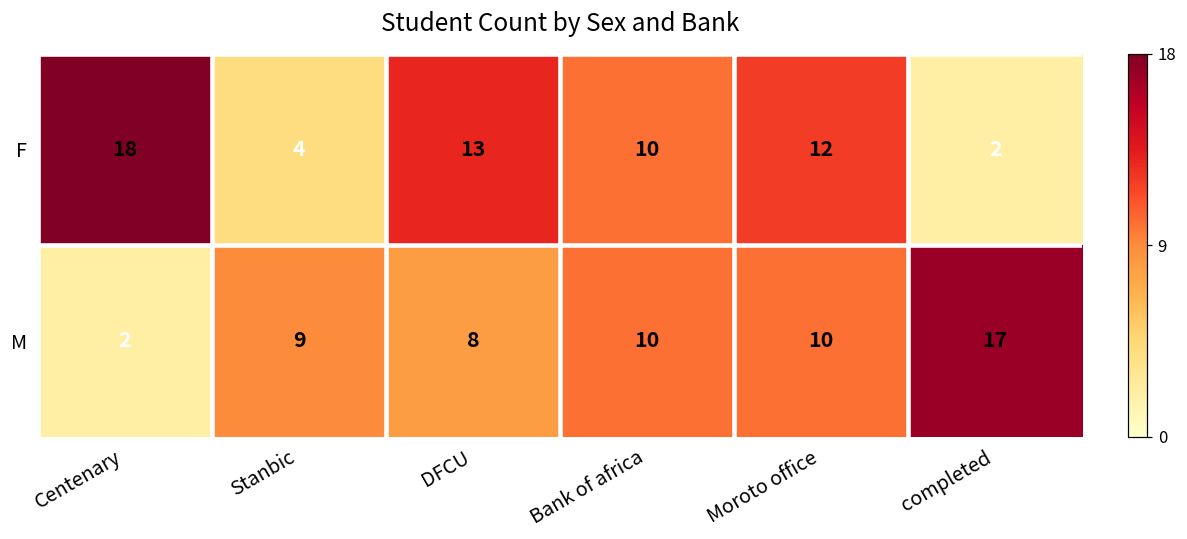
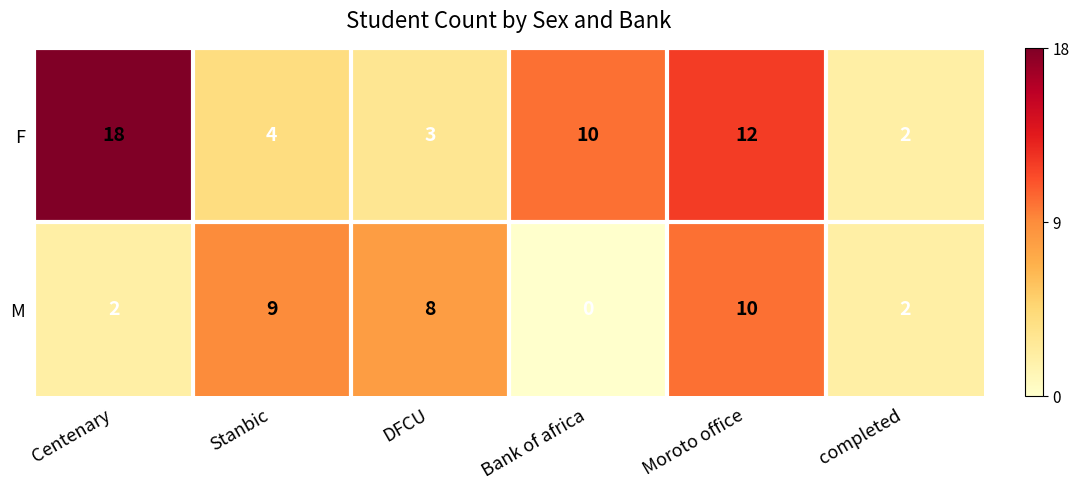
  {
    "F": {
      "Centenary": 18,
      "Stanbic": 4,
-     "DFCU": 13,
+     "DFCU": 3,
      "Bank of africa": 10,
      "Moroto office": 12,
      "completed": 2
    },
    "M": {
      "Centenary": 2,
      "Stanbic": 9,
      "DFCU": 8,
-     "Bank of africa": 10,
+     "Bank of africa": 0,
      "Moroto office": 10,
-     "completed": 17
+     "completed": 2
    }
  }
